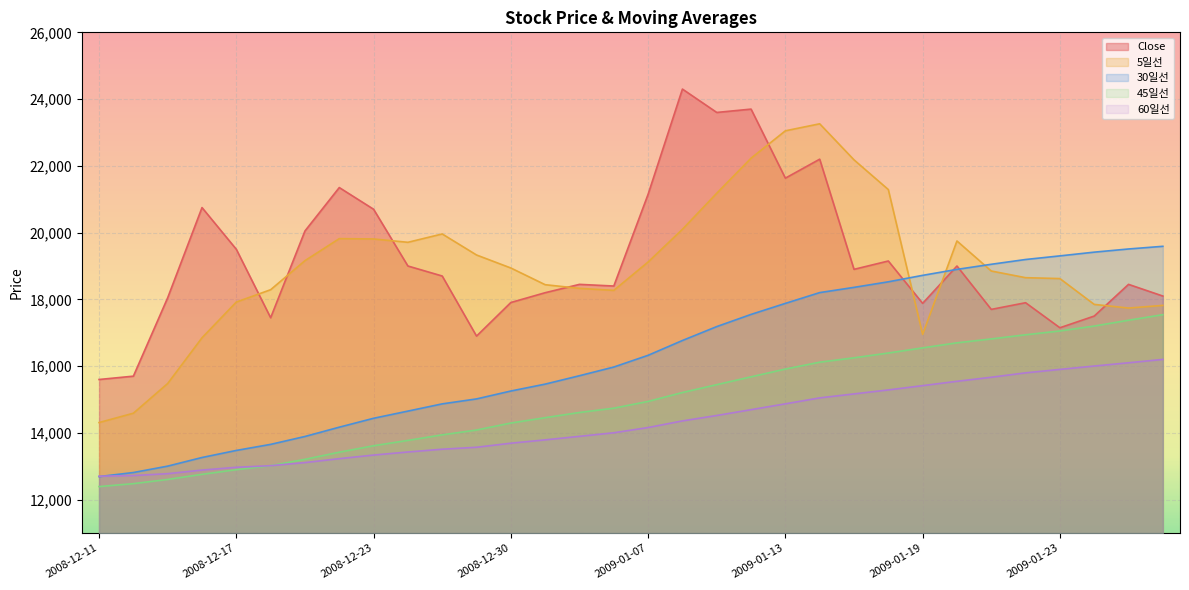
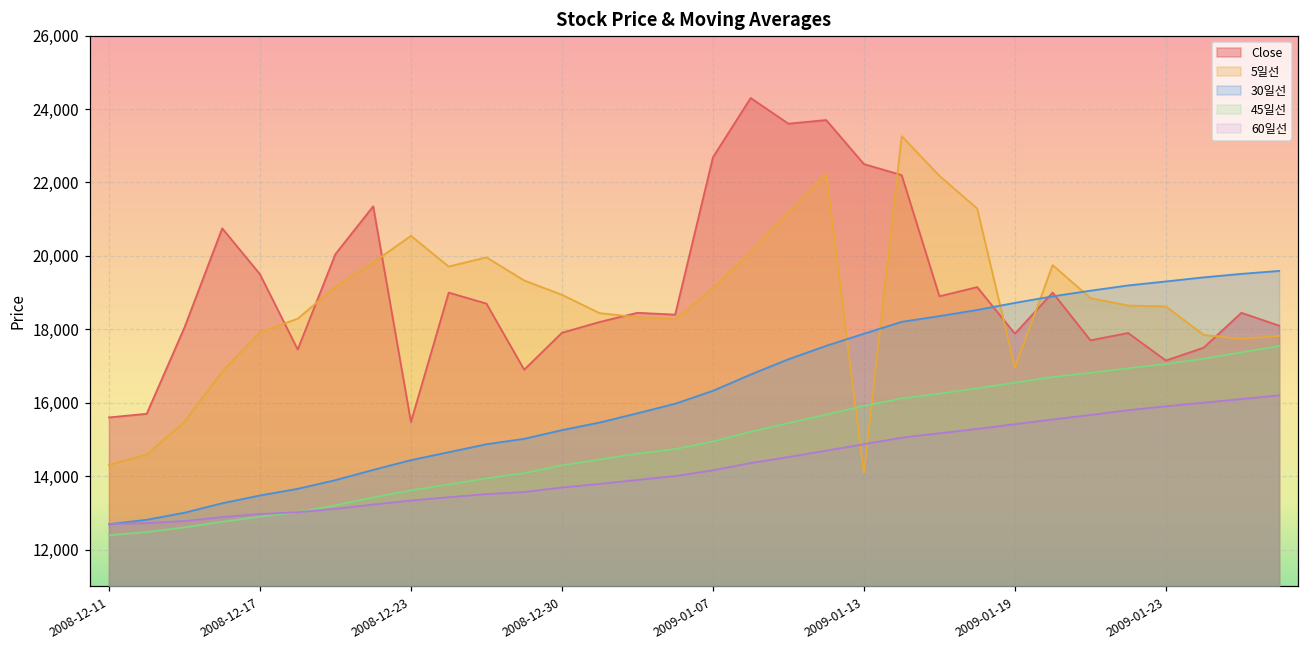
  {
    "Close": {
      "2008-12-11": "15,600",
      "2008-12-17": "19,500",
-     "2008-12-23": "20,700",
+     "2008-12-23": "15,500",
      "2008-12-30": "17,900",
-     "2009-01-07": "21,200",
-     "2009-01-13": "21,600",
+     "2009-01-07": "22,700",
+     "2009-01-13": "22,500",
      "2009-01-19": "17,900",
      "2009-01-23": "17,200"
    },
    "5일선": {
      "2008-12-11": "14,300",
      "2008-12-17": "17,900",
-     "2008-12-23": "19,800",
+     "2008-12-23": "20,500",
      "2008-12-30": "18,900",
      "2009-01-07": "19,100",
-     "2009-01-13": "23,100",
+     "2009-01-13": "14,100",
      "2009-01-19": "17,000",
      "2009-01-23": "18,600"
    }
  }
